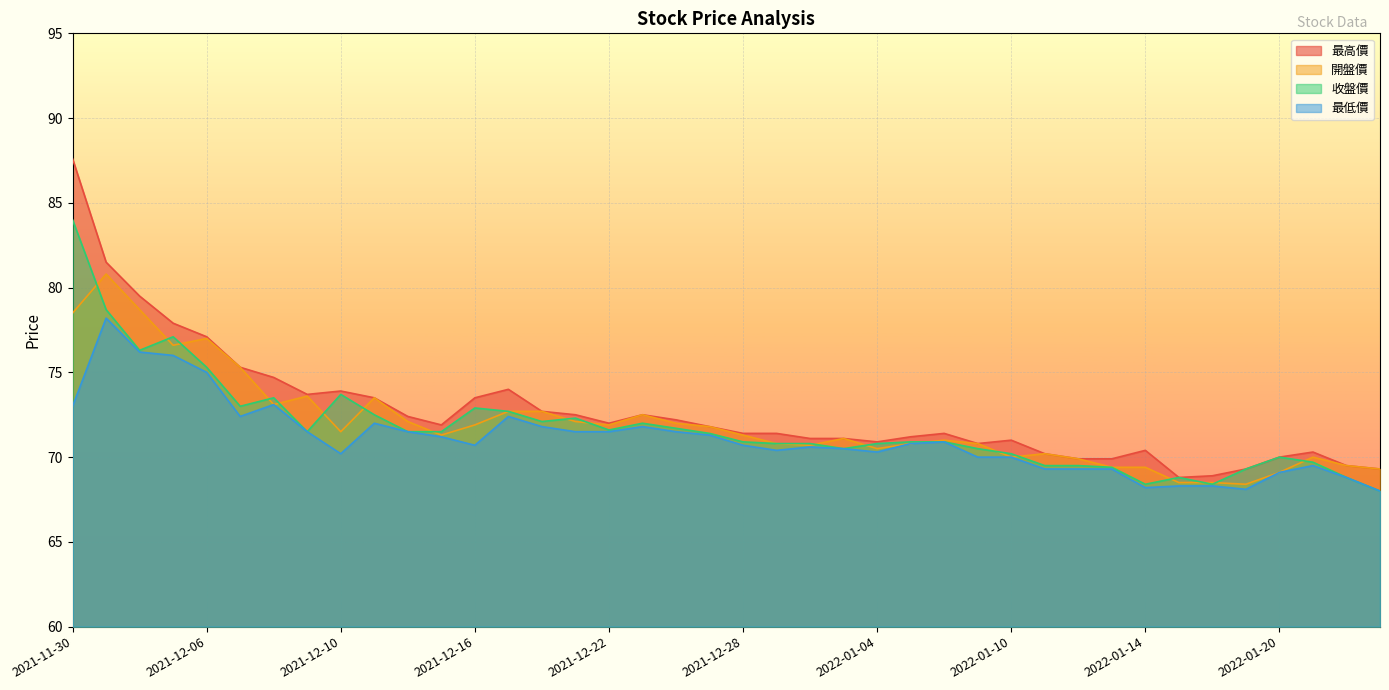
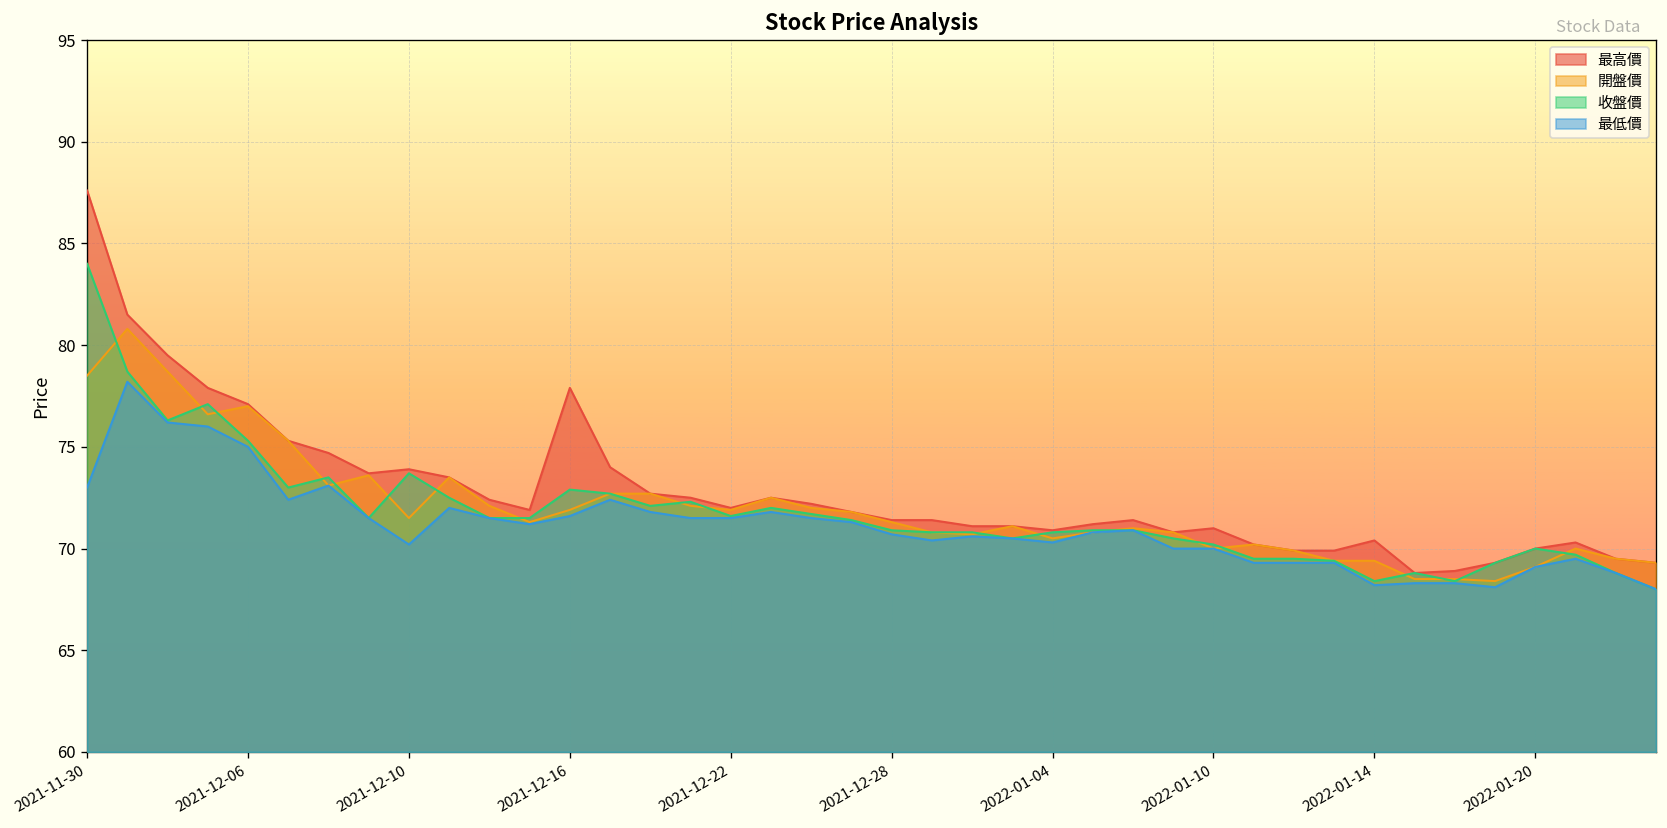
  {
    "最高價": {
      "2021-11-30": 87.6,
      "2021-12-10": 73.9,
-     "2021-12-16": 73.5,
+     "2021-12-16": 77.9,
      "2022-01-10": 71.0,
      "2022-01-14": 70.4
    },
    "開盤價": {
      "2021-11-30": 78.5,
      "2021-12-10": 71.5,
      "2021-12-16": 71.9,
      "2022-01-04": 70.5,
      "2022-01-14": 69.4
    },
    "收盤價": {
      "2021-11-30": 84.0,
      "2021-12-06": 75.3,
      "2021-12-10": 73.7,
      "2021-12-16": 72.9,
      "2021-12-28": 70.9,
      "2022-01-10": 70.2,
      "2022-01-14": 68.4
    },
    "最低價": {
      "2021-11-30": 73.0,
      "2021-12-06": 75.0,
      "2021-12-10": 70.2,
-     "2021-12-16": 70.7,
+     "2021-12-16": 71.6,
      "2021-12-28": 70.7,
      "2022-01-04": 70.3,
      "2022-01-14": 68.2
    }
  }
